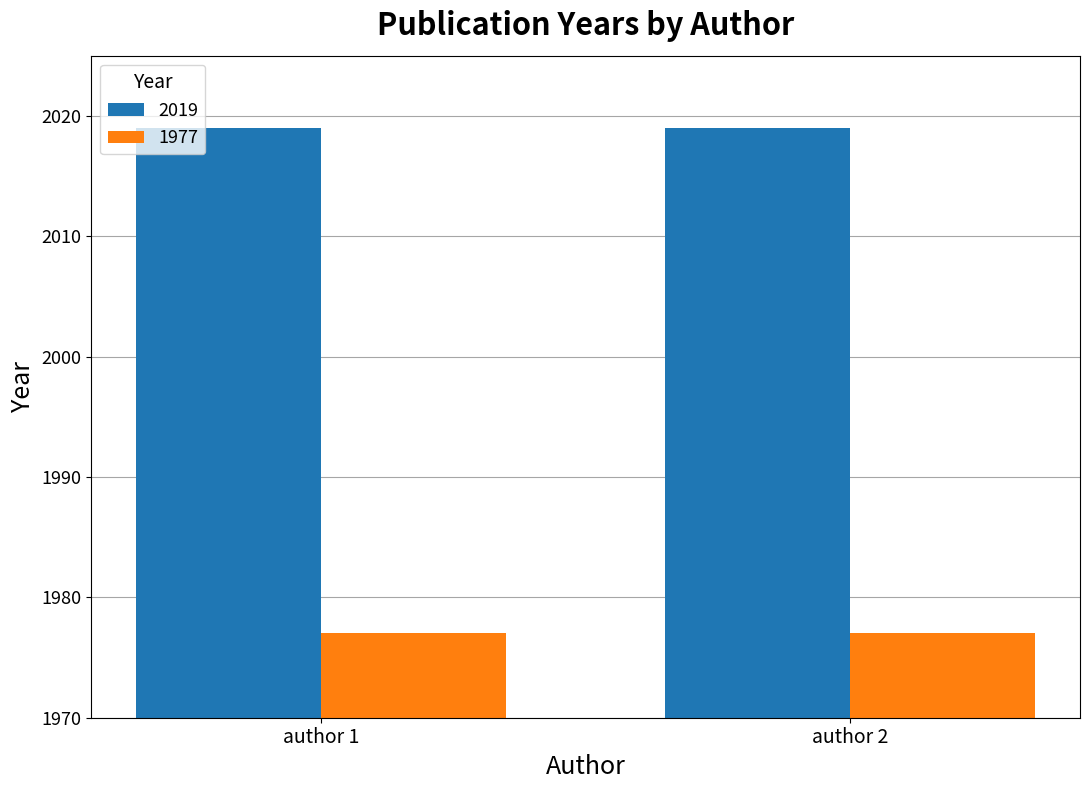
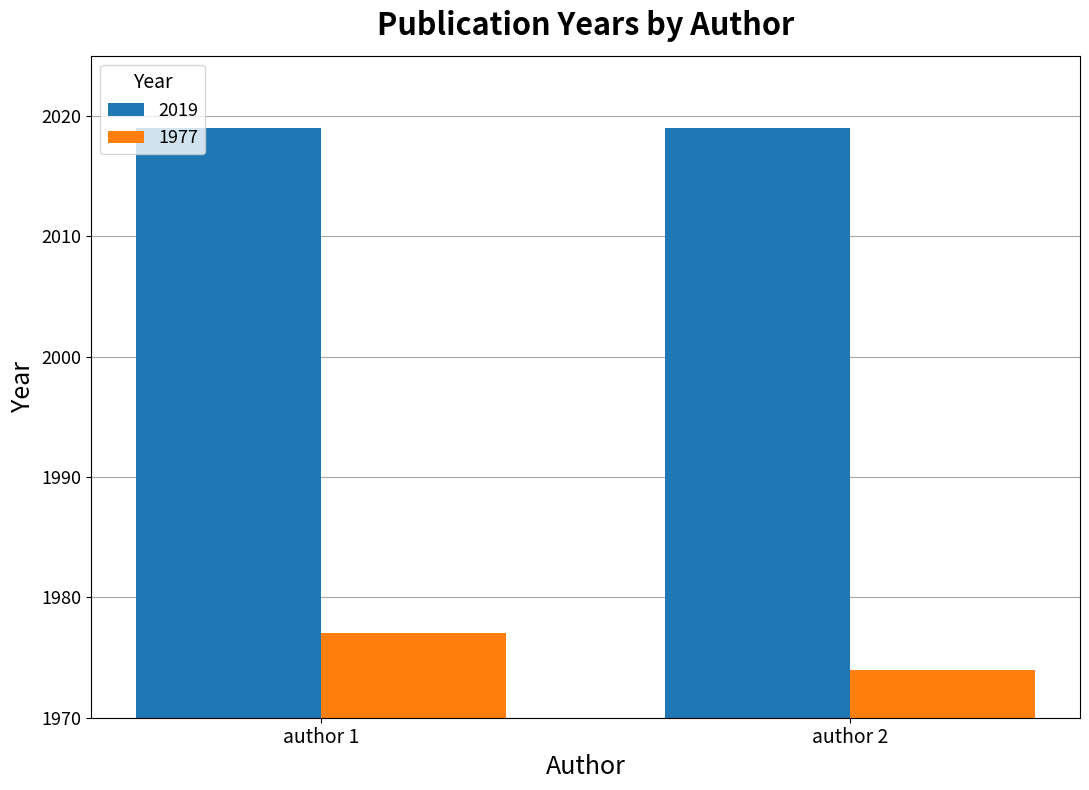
  {
    "2019": {
      "author 1": 2019,
      "author 2": 2019
    },
    "1977": {
      "author 1": 1977,
-     "author 2": 1977
+     "author 2": 1974
    }
  }
